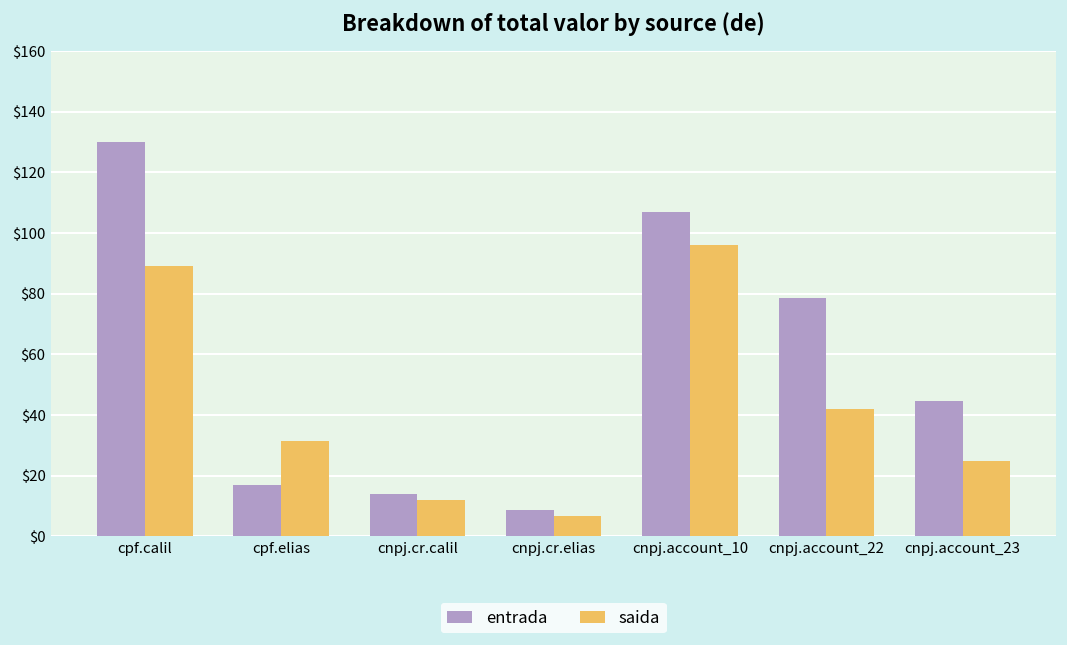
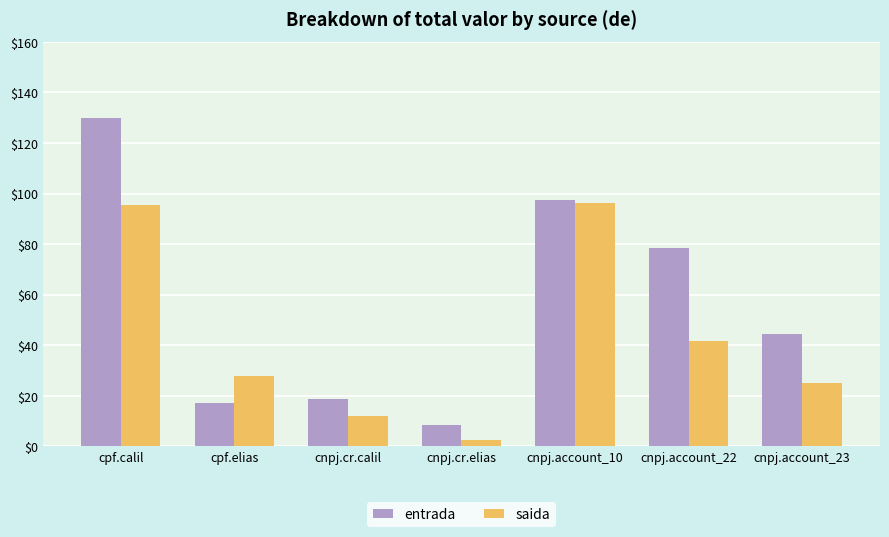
  {
    "entrada": {
      "cpf.calil": "$130",
      "cpf.elias": "$17",
-     "cnpj.cr.calil": "$14",
+     "cnpj.cr.calil": "$19",
      "cnpj.cr.elias": "$9",
-     "cnpj.account_10": "$107",
+     "cnpj.account_10": "$97",
      "cnpj.account_22": "$78",
      "cnpj.account_23": "$45"
    },
    "saida": {
-     "cpf.calil": "$89",
-     "cpf.elias": "$32",
+     "cpf.calil": "$96",
+     "cpf.elias": "$28",
      "cnpj.cr.calil": "$12",
-     "cnpj.cr.elias": "$7",
+     "cnpj.cr.elias": "$3",
      "cnpj.account_10": "$96",
      "cnpj.account_22": "$42",
      "cnpj.account_23": "$25"
    }
  }
